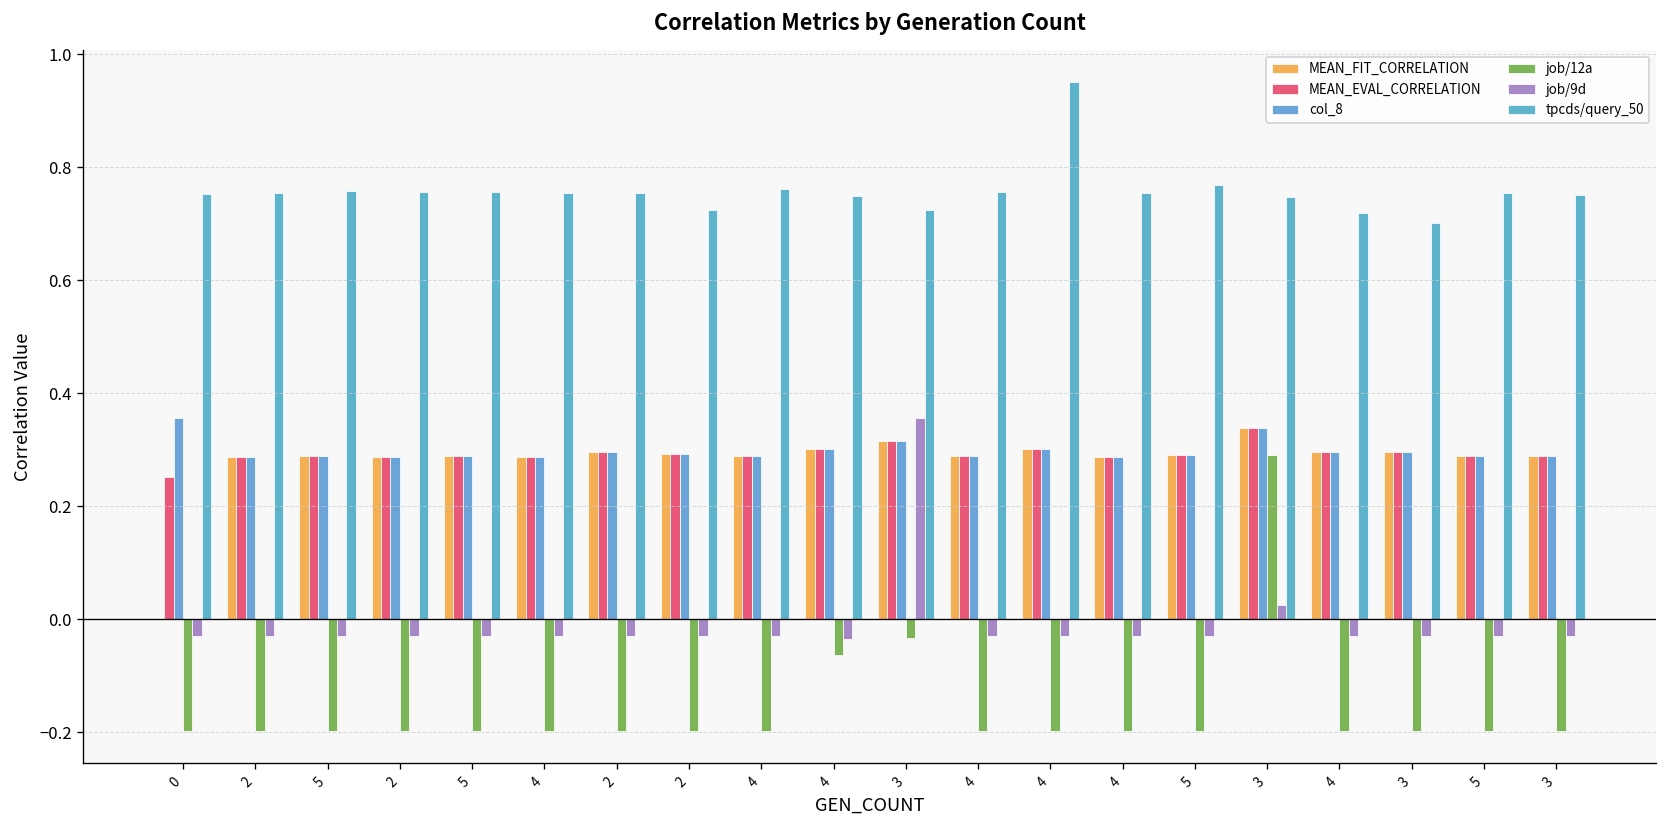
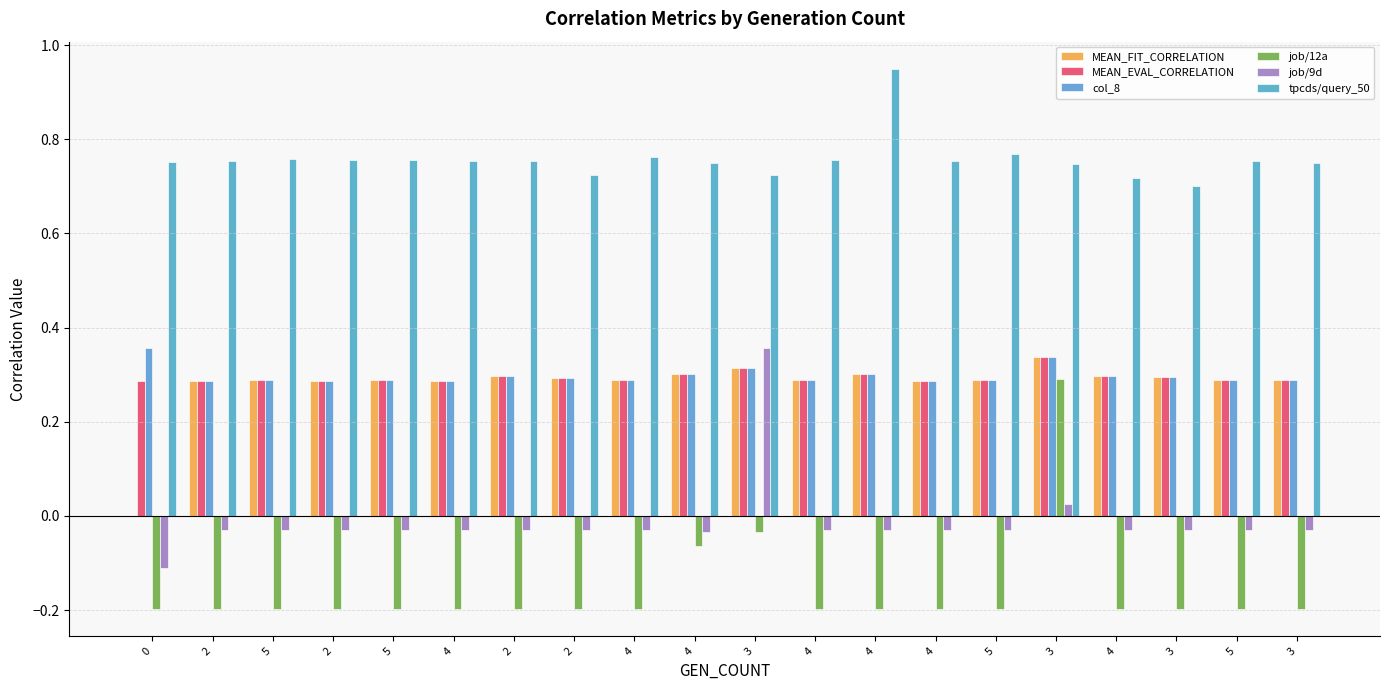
  {
    "MEAN_FIT_CORRELATION": {
      "0": 0.00
    },
    "MEAN_EVAL_CORRELATION": {
-     "0": 0.25
+     "0": 0.29
    },
    "job/12a": {
      "0": -0.20
    },
    "job/9d": {
-     "0": -0.03
+     "0": -0.11
    }
  }
